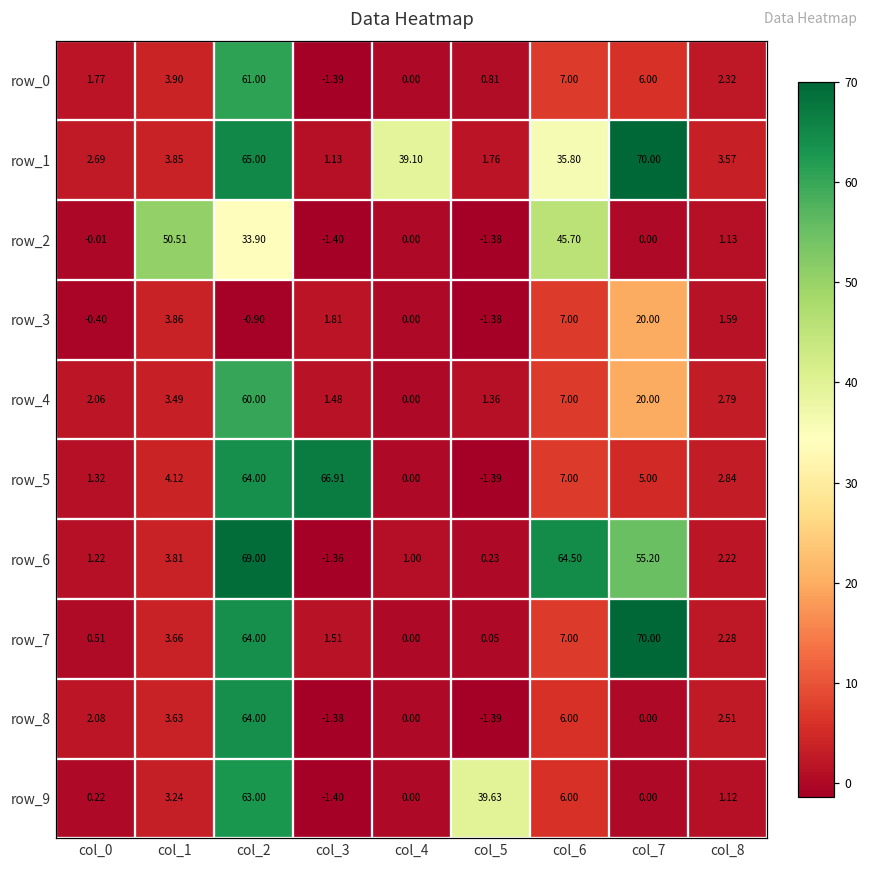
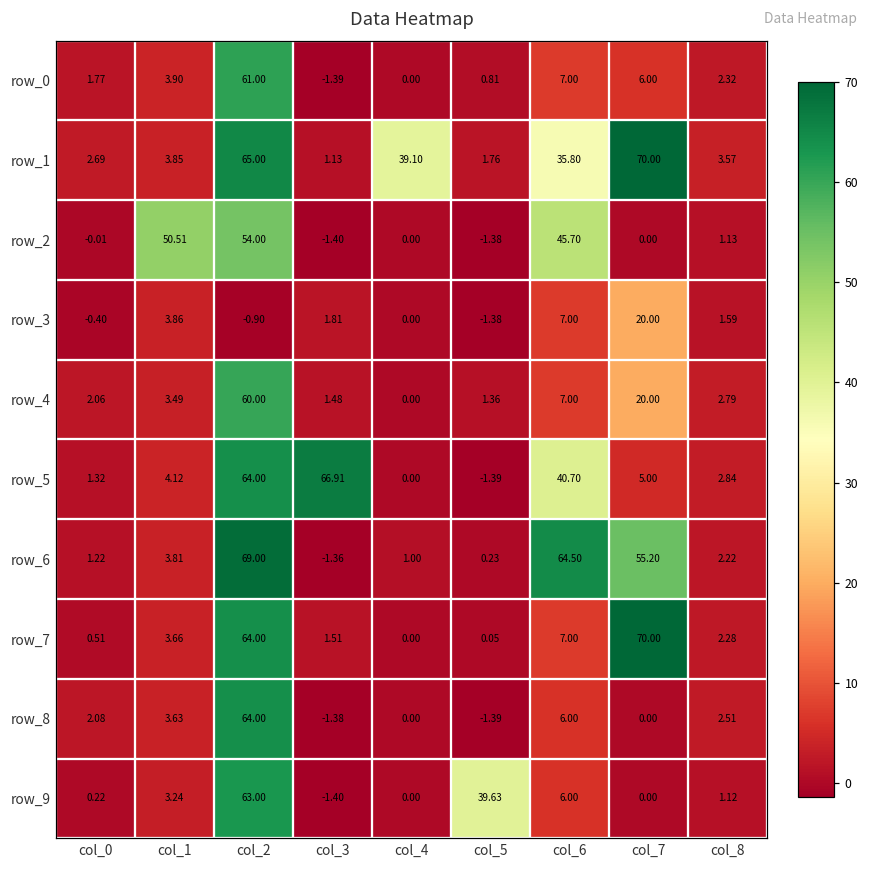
  {
    "row_0": {
      "col_0": 1.77,
      "col_1": 3.90,
      "col_2": 61.00,
      "col_3": -1.39,
      "col_4": 0.00,
      "col_5": 0.81,
      "col_6": 7.00,
      "col_7": 6.00,
      "col_8": 2.32
    },
    "row_1": {
      "col_0": 2.69,
      "col_1": 3.85,
      "col_2": 65.00,
      "col_3": 1.13,
      "col_4": 39.10,
      "col_5": 1.76,
      "col_6": 35.80,
      "col_7": 70.00,
      "col_8": 3.57
    },
    "row_2": {
      "col_0": -0.01,
      "col_1": 50.51,
-     "col_2": 33.90,
+     "col_2": 54.00,
      "col_3": -1.40,
      "col_4": 0.00,
      "col_5": -1.38,
      "col_6": 45.70,
      "col_7": 0.00,
      "col_8": 1.13
    },
    "row_3": {
      "col_0": -0.40,
      "col_1": 3.86,
      "col_2": -0.90,
      "col_3": 1.81,
      "col_4": 0.00,
      "col_5": -1.38,
      "col_6": 7.00,
      "col_7": 20.00,
      "col_8": 1.59
    },
    "row_4": {
      "col_0": 2.06,
      "col_1": 3.49,
      "col_2": 60.00,
      "col_3": 1.48,
      "col_4": 0.00,
      "col_5": 1.36,
      "col_6": 7.00,
      "col_7": 20.00,
      "col_8": 2.79
    },
    "row_5": {
      "col_0": 1.32,
      "col_1": 4.12,
      "col_2": 64.00,
      "col_3": 66.91,
      "col_4": 0.00,
      "col_5": -1.39,
-     "col_6": 7.00,
+     "col_6": 40.70,
      "col_7": 5.00,
      "col_8": 2.84
    },
    "row_6": {
      "col_0": 1.22,
      "col_1": 3.81,
      "col_2": 69.00,
      "col_3": -1.36,
      "col_4": 1.00,
      "col_5": 0.23,
      "col_6": 64.50,
      "col_7": 55.20,
      "col_8": 2.22
    },
    "row_7": {
      "col_0": 0.51,
      "col_1": 3.66,
      "col_2": 64.00,
      "col_3": 1.51,
      "col_4": 0.00,
      "col_5": 0.05,
      "col_6": 7.00,
      "col_7": 70.00,
      "col_8": 2.28
    },
    "row_8": {
      "col_0": 2.08,
      "col_1": 3.63,
      "col_2": 64.00,
      "col_3": -1.38,
      "col_4": 0.00,
      "col_5": -1.39,
      "col_6": 6.00,
      "col_7": 0.00,
      "col_8": 2.51
    },
    "row_9": {
      "col_0": 0.22,
      "col_1": 3.24,
      "col_2": 63.00,
      "col_3": -1.40,
      "col_4": 0.00,
      "col_5": 39.63,
      "col_6": 6.00,
      "col_7": 0.00,
      "col_8": 1.12
    }
  }
